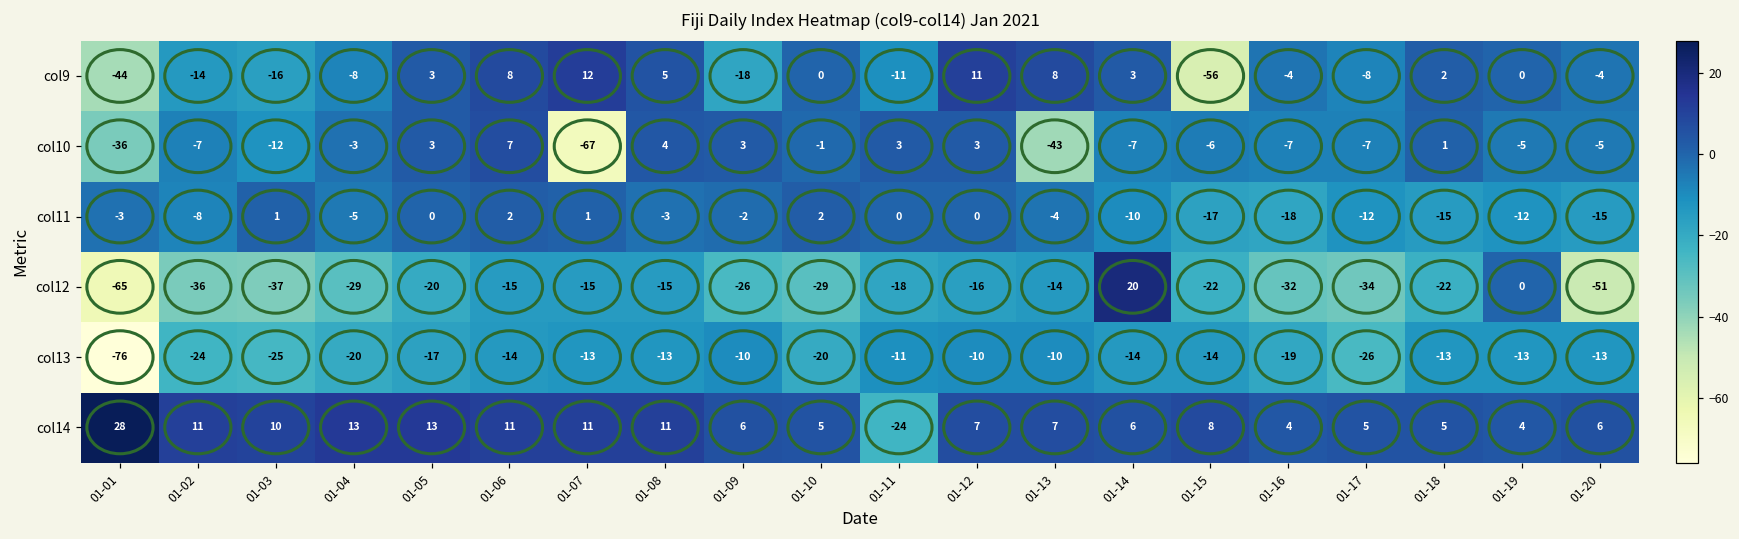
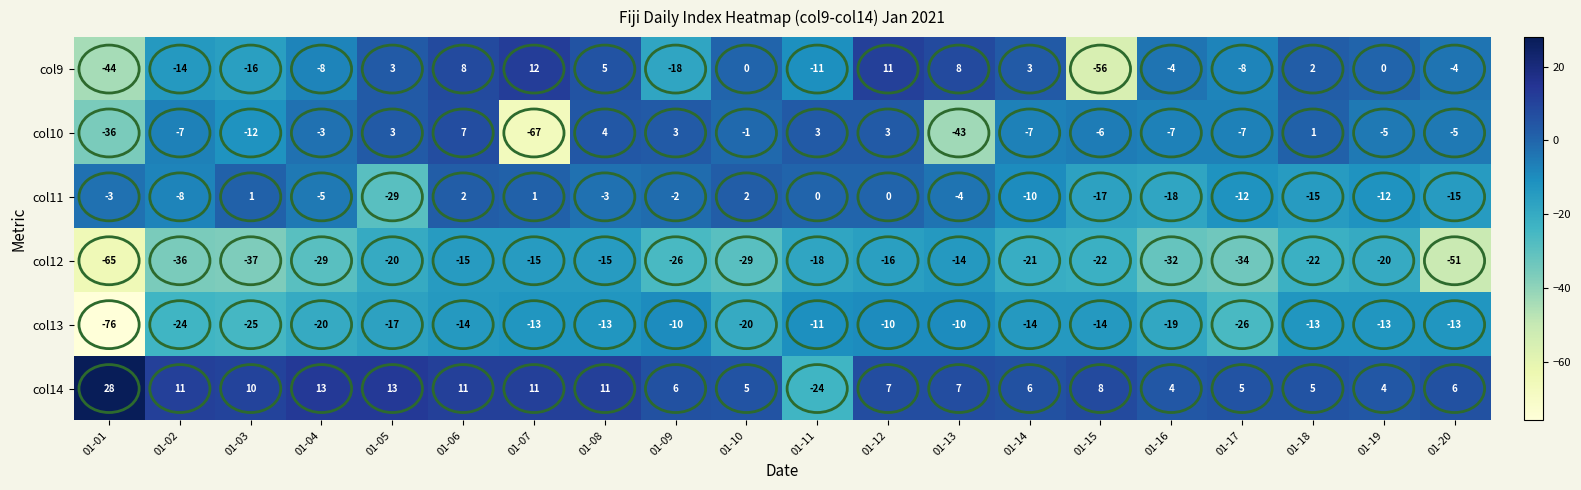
  {
    "col9": {
      "01-01": -44,
      "01-02": -14,
      "01-03": -16,
      "01-04": -8,
      "01-05": 3,
      "01-06": 8,
      "01-07": 12,
      "01-08": 5,
      "01-09": -18,
      "01-10": 0,
      "01-11": -11,
      "01-12": 11,
      "01-13": 8,
      "01-14": 3,
      "01-15": -56,
      "01-16": -4,
      "01-17": -8,
      "01-18": 2,
      "01-19": 0,
      "01-20": -4
    },
    "col10": {
      "01-01": -36,
      "01-02": -7,
      "01-03": -12,
      "01-04": -3,
      "01-05": 3,
      "01-06": 7,
      "01-07": -67,
      "01-08": 4,
      "01-09": 3,
      "01-10": -1,
      "01-11": 3,
      "01-12": 3,
      "01-13": -43,
      "01-14": -7,
      "01-15": -6,
      "01-16": -7,
      "01-17": -7,
      "01-18": 1,
      "01-19": -5,
      "01-20": -5
    },
    "col11": {
      "01-01": -3,
      "01-02": -8,
      "01-03": 1,
      "01-04": -5,
-     "01-05": 0,
+     "01-05": -29,
      "01-06": 2,
      "01-07": 1,
      "01-08": -3,
      "01-09": -2,
      "01-10": 2,
      "01-11": 0,
      "01-12": 0,
      "01-13": -4,
      "01-14": -10,
      "01-15": -17,
      "01-16": -18,
      "01-17": -12,
      "01-18": -15,
      "01-19": -12,
      "01-20": -15
    },
    "col12": {
      "01-01": -65,
      "01-02": -36,
      "01-03": -37,
      "01-04": -29,
      "01-05": -20,
      "01-06": -15,
      "01-07": -15,
      "01-08": -15,
      "01-09": -26,
      "01-10": -29,
      "01-11": -18,
      "01-12": -16,
      "01-13": -14,
-     "01-14": 20,
+     "01-14": -21,
      "01-15": -22,
      "01-16": -32,
      "01-17": -34,
      "01-18": -22,
-     "01-19": 0,
+     "01-19": -20,
      "01-20": -51
    },
    "col13": {
      "01-01": -76,
      "01-02": -24,
      "01-03": -25,
      "01-04": -20,
      "01-05": -17,
      "01-06": -14,
      "01-07": -13,
      "01-08": -13,
      "01-09": -10,
      "01-10": -20,
      "01-11": -11,
      "01-12": -10,
      "01-13": -10,
      "01-14": -14,
      "01-15": -14,
      "01-16": -19,
      "01-17": -26,
      "01-18": -13,
      "01-19": -13,
      "01-20": -13
    },
    "col14": {
      "01-01": 28,
      "01-02": 11,
      "01-03": 10,
      "01-04": 13,
      "01-05": 13,
      "01-06": 11,
      "01-07": 11,
      "01-08": 11,
      "01-09": 6,
      "01-10": 5,
      "01-11": -24,
      "01-12": 7,
      "01-13": 7,
      "01-14": 6,
      "01-15": 8,
      "01-16": 4,
      "01-17": 5,
      "01-18": 5,
      "01-19": 4,
      "01-20": 6
    }
  }
